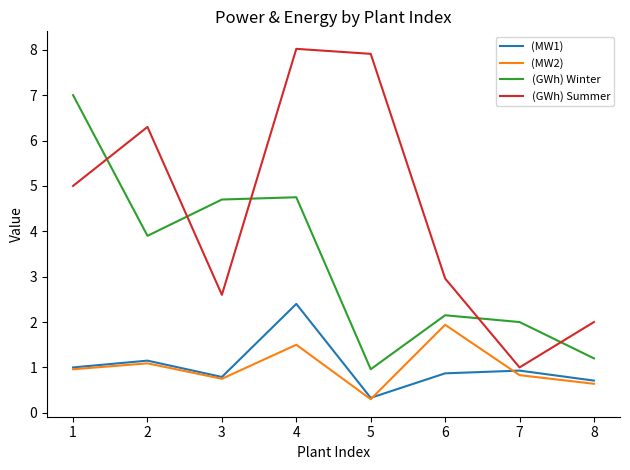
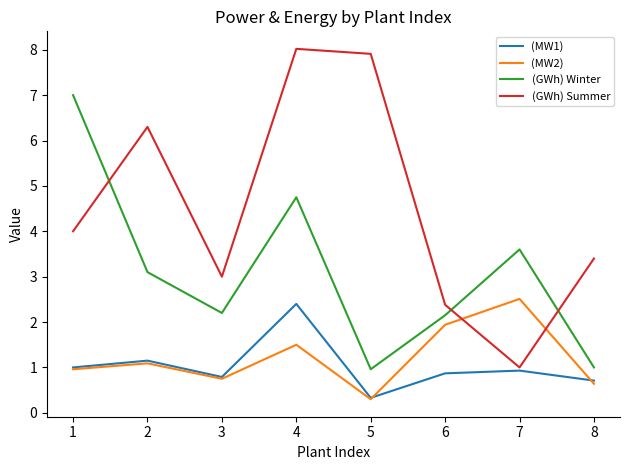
  {
    "(MW1)": {
      "2": 1.2,
      "4": 2.4,
      "6": 0.9,
      "7": 0.9,
      "8": 0.7
    },
    "(MW2)": {
      "2": 1.1,
      "4": 1.5,
      "6": 1.9,
-     "7": 0.8,
+     "7": 2.5,
      "8": 0.6
    },
    "(GWh) Winter": {
      "1": 7.0,
-     "2": 3.9,
-     "3": 4.7,
+     "2": 3.1,
+     "3": 2.2,
      "4": 4.8,
      "5": 1.0,
      "6": 2.2,
-     "7": 2.0,
-     "8": 1.2
+     "7": 3.6,
+     "8": 1.0
    },
    "(GWh) Summer": {
-     "1": 5,
+     "1": 4,
      "2": 6.3,
-     "3": 2.6,
+     "3": 3.0,
      "4": 8.0,
      "5": 7.9,
-     "6": 3.0,
+     "6": 2.4,
      "7": 1.0,
-     "8": 2.0
+     "8": 3.4
    }
  }
